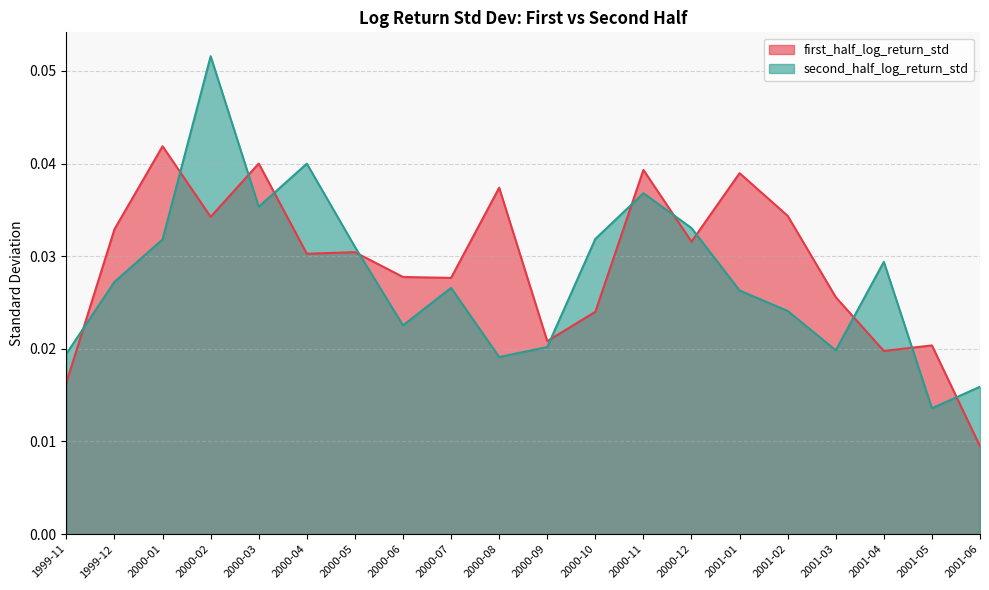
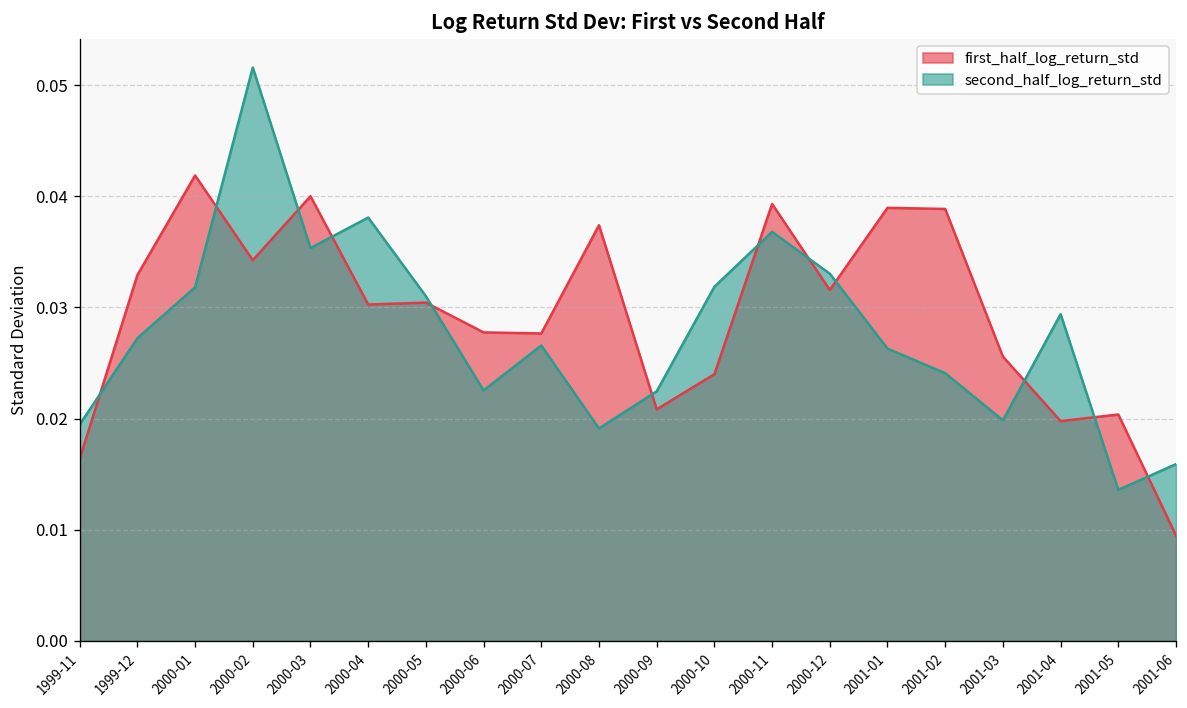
  {
    "first_half_log_return_std": {
      "1999-11": 0.016,
      "1999-12": 0.033,
      "2000-01": 0.042,
      "2000-02": 0.034,
      "2000-03": 0.040,
      "2000-04": 0.030,
      "2000-05": 0.030,
      "2000-06": 0.028,
      "2000-07": 0.028,
      "2000-08": 0.037,
      "2000-09": 0.021,
      "2000-10": 0.024,
      "2000-11": 0.039,
      "2000-12": 0.032,
      "2001-01": 0.039,
-     "2001-02": 0.034,
+     "2001-02": 0.039,
      "2001-03": 0.026,
      "2001-04": 0.020,
      "2001-05": 0.020,
      "2001-06": 0.009
    },
    "second_half_log_return_std": {
      "1999-11": 0.019,
      "1999-12": 0.027,
      "2000-01": 0.032,
      "2000-02": 0.052,
      "2000-03": 0.035,
-     "2000-04": 0.040,
+     "2000-04": 0.038,
      "2000-05": 0.031,
      "2000-06": 0.023,
      "2000-07": 0.027,
      "2000-08": 0.019,
-     "2000-09": 0.020,
+     "2000-09": 0.022,
      "2000-10": 0.032,
      "2000-11": 0.037,
      "2000-12": 0.033,
      "2001-01": 0.026,
      "2001-02": 0.024,
      "2001-03": 0.020,
      "2001-04": 0.029,
      "2001-05": 0.014,
      "2001-06": 0.016
    }
  }
